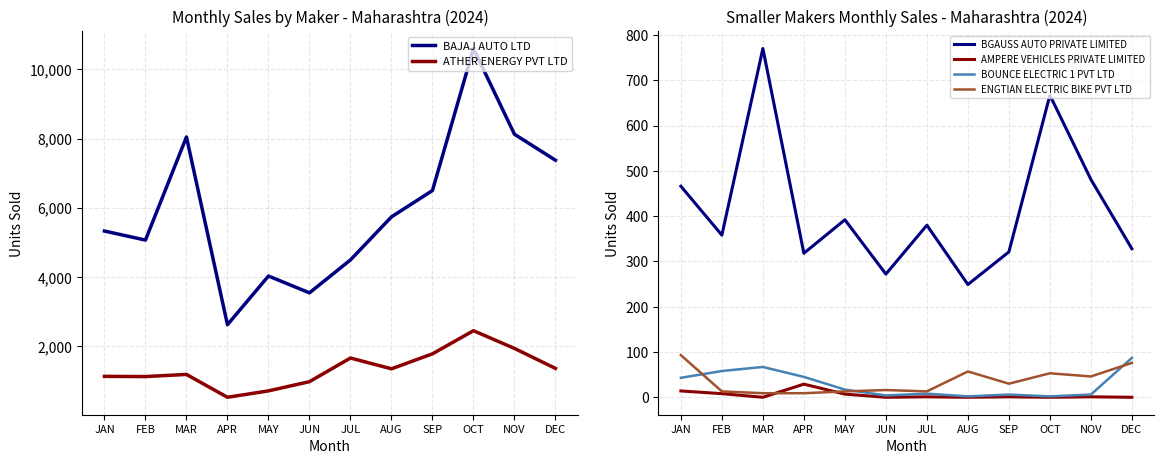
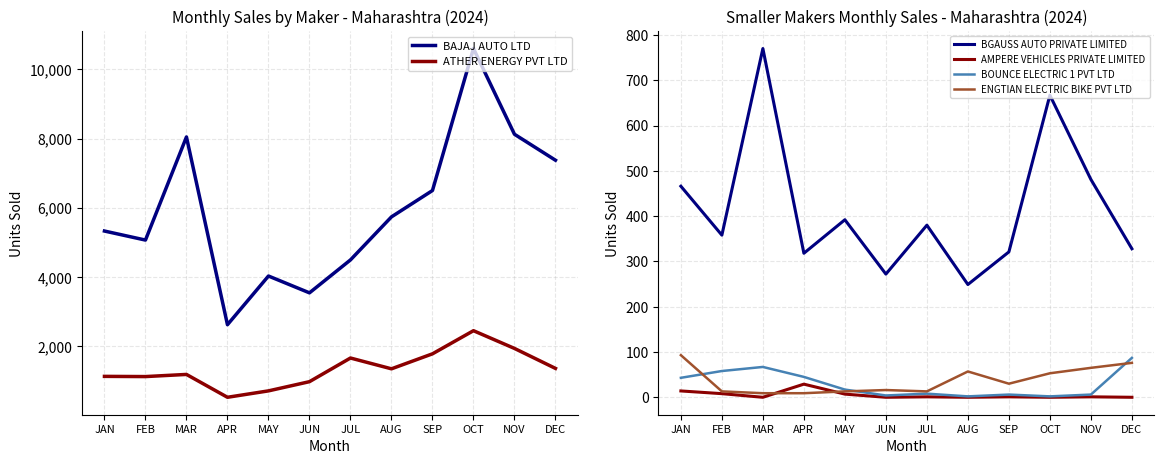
  {
    "Monthly Sales by Maker - Maharashtra (2024)": {
      "BAJAJ AUTO LTD": {
        "JAN": "5,300",
        "FEB": "5,100",
        "MAR": "8,000",
        "APR": "2,600",
        "MAY": "4,000",
        "JUN": "3,500",
        "JUL": "4,500",
        "AUG": "5,700",
        "SEP": "6,500",
        "NOV": "8,100",
        "DEC": "7,400"
      },
      "ATHER ENERGY PVT LTD": {
        "JAN": "1,100",
        "FEB": "1,100",
        "MAR": "1,200",
        "APR": "500",
        "MAY": "700",
        "JUN": "1,000",
        "JUL": "1,700",
        "AUG": "1,400",
        "SEP": "1,800",
        "OCT": "2,500",
        "NOV": "1,900",
        "DEC": "1,400"
      }
    },
    "Smaller Makers Monthly Sales - Maharashtra (2024)": {
      "BGAUSS AUTO PRIVATE LIMITED": {
        "JAN": "470",
        "FEB": "360",
        "MAR": "770",
        "APR": "320",
        "MAY": "390",
        "JUN": "270",
        "JUL": "380",
        "AUG": "250",
        "SEP": "320",
        "NOV": "480",
        "DEC": "330"
      },
      "AMPERE VEHICLES PRIVATE LIMITED": {
        "JAN": "10",
        "MAR": "0",
        "APR": "30",
        "MAY": "10",
        "JUL": "0",
        "DEC": "0"
      },
      "BOUNCE ELECTRIC 1 PVT LTD": {
        "JAN": "40",
        "FEB": "60",
        "MAR": "70",
        "APR": "50",
        "DEC": "90"
      },
      "ENGTIAN ELECTRIC BIKE PVT LTD": {
        "JAN": "90",
        "MAR": "10",
        "APR": "10",
        "JUN": "20",
        "AUG": "60",
        "SEP": "30",
        "OCT": "50",
-       "NOV": "50",
+       "NOV": "70",
        "DEC": "80"
      }
    }
  }
